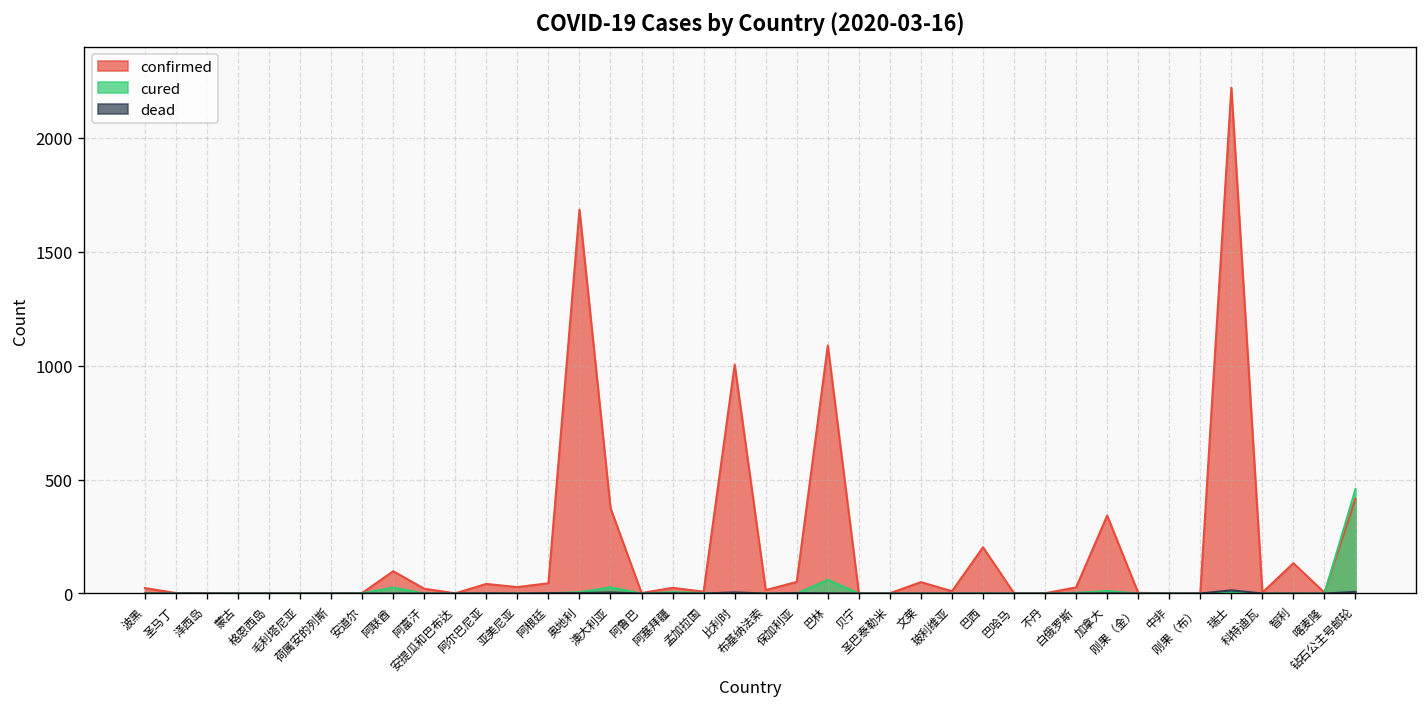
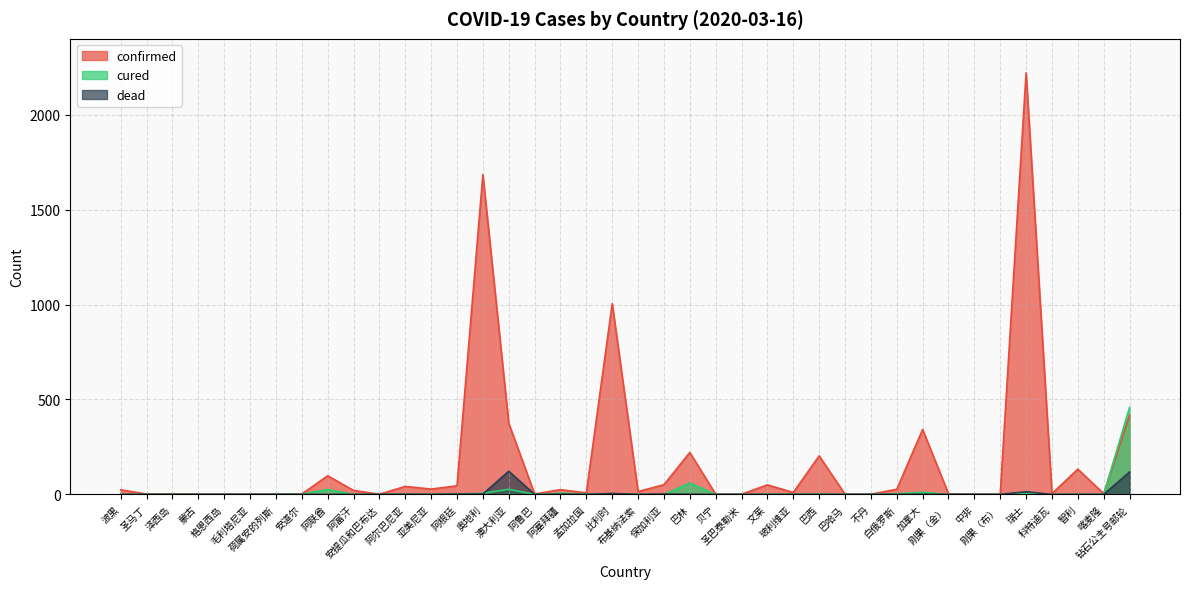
  {
    "confirmed": {
      "波黑": 20,
      "阿联酋": 100,
      "阿富汗": 20,
      "阿尔巴尼亚": 40,
      "亚美尼亚": 30,
      "阿根廷": 50,
      "奥地利": 1690,
      "澳大利亚": 380,
      "阿塞拜疆": 30,
      "比利时": 1010,
      "布基纳法索": 20,
      "保加利亚": 50,
-     "巴林": 1090,
+     "巴林": 220,
      "文莱": 50,
      "巴西": 200,
      "白俄罗斯": 30,
      "加拿大": 340,
      "瑞士": 2220,
      "智利": 130,
      "钻石公主号邮轮": 420
    },
    "cured": {
      "阿联酋": 30,
      "澳大利亚": 30,
      "巴林": 60,
      "钻石公主号邮轮": 460
    },
    "dead": {
      "阿联酋": 0,
-     "澳大利亚": 10,
+     "澳大利亚": 120,
      "巴林": 0,
-     "钻石公主号邮轮": 10
+     "钻石公主号邮轮": 120
    }
  }
